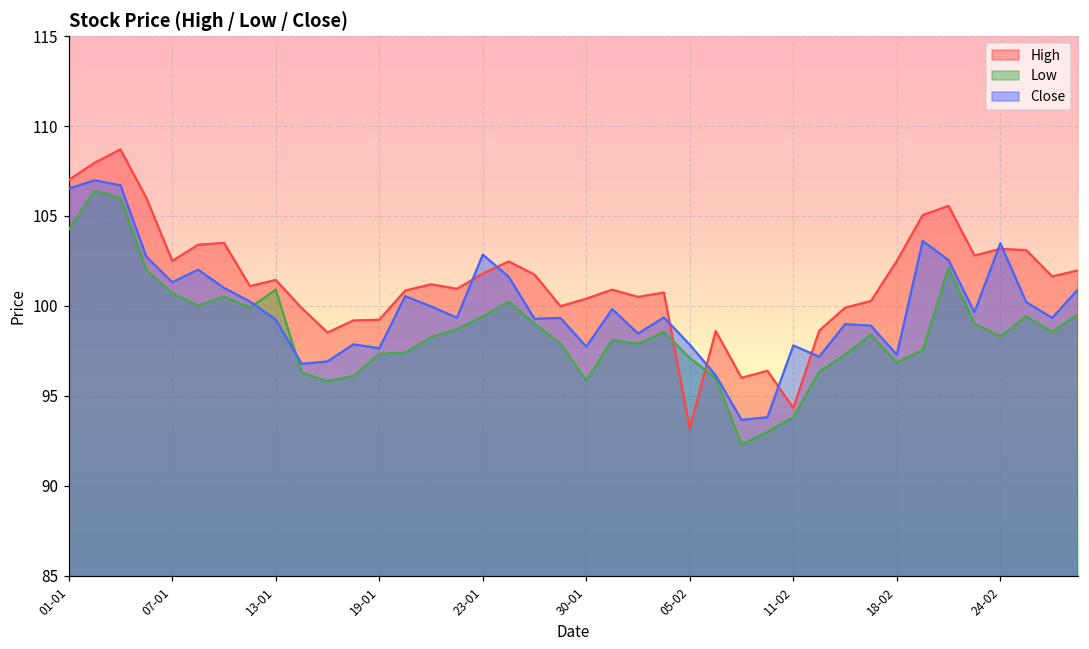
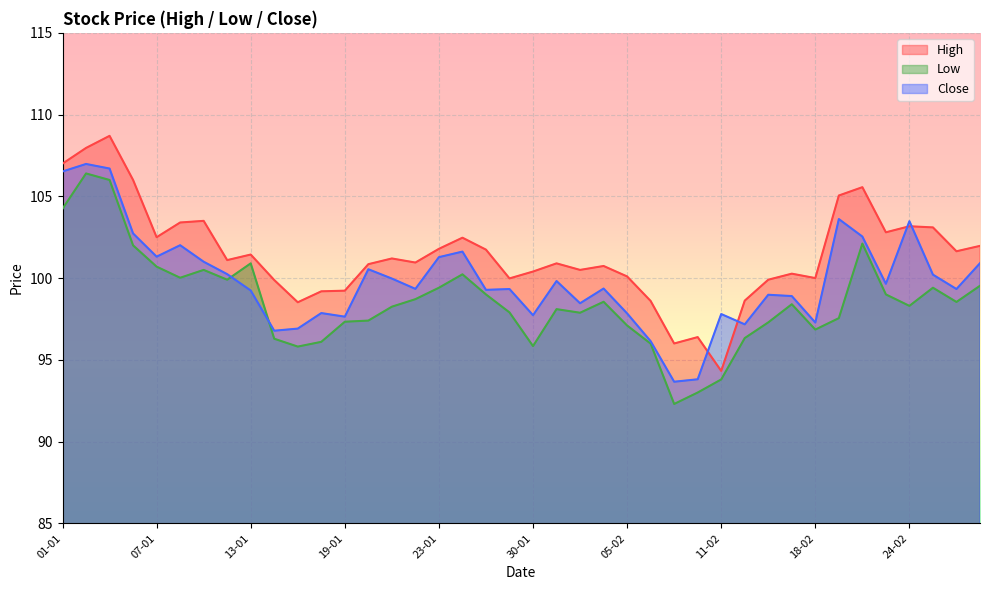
  {
    "High": {
      "01-01": 107.0,
      "07-01": 102.5,
      "13-01": 101.4,
      "19-01": 99.2,
      "23-01": 101.8,
      "30-01": 100.4,
-     "05-02": 93.2,
+     "05-02": 100.1,
      "11-02": 94.3,
-     "18-02": 102.5,
+     "18-02": 100.0,
      "24-02": 103.2
    },
    "Low": {
      "01-01": 104.2,
      "07-01": 100.7,
      "13-01": 100.9,
      "19-01": 97.3,
      "23-01": 99.4,
      "30-01": 95.8,
      "05-02": 97.1,
      "11-02": 93.8,
      "18-02": 96.9,
      "24-02": 98.3
    },
    "Close": {
      "01-01": 106.5,
      "07-01": 101.3,
      "13-01": 99.2,
      "19-01": 97.6,
-     "23-01": 102.9,
+     "23-01": 101.3,
      "30-01": 97.7,
      "05-02": 97.8,
      "11-02": 97.8,
      "18-02": 97.3,
      "24-02": 103.5
    }
  }
